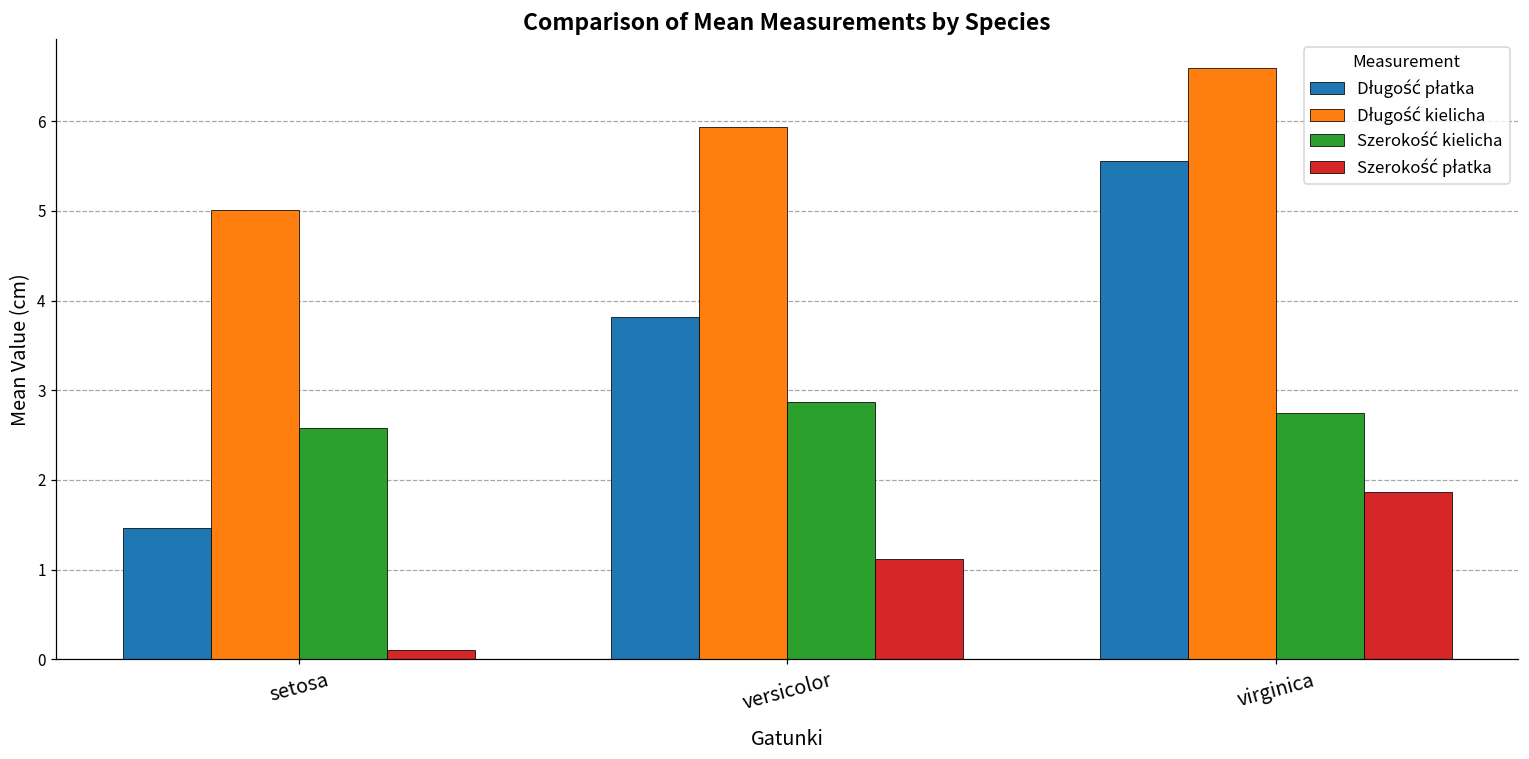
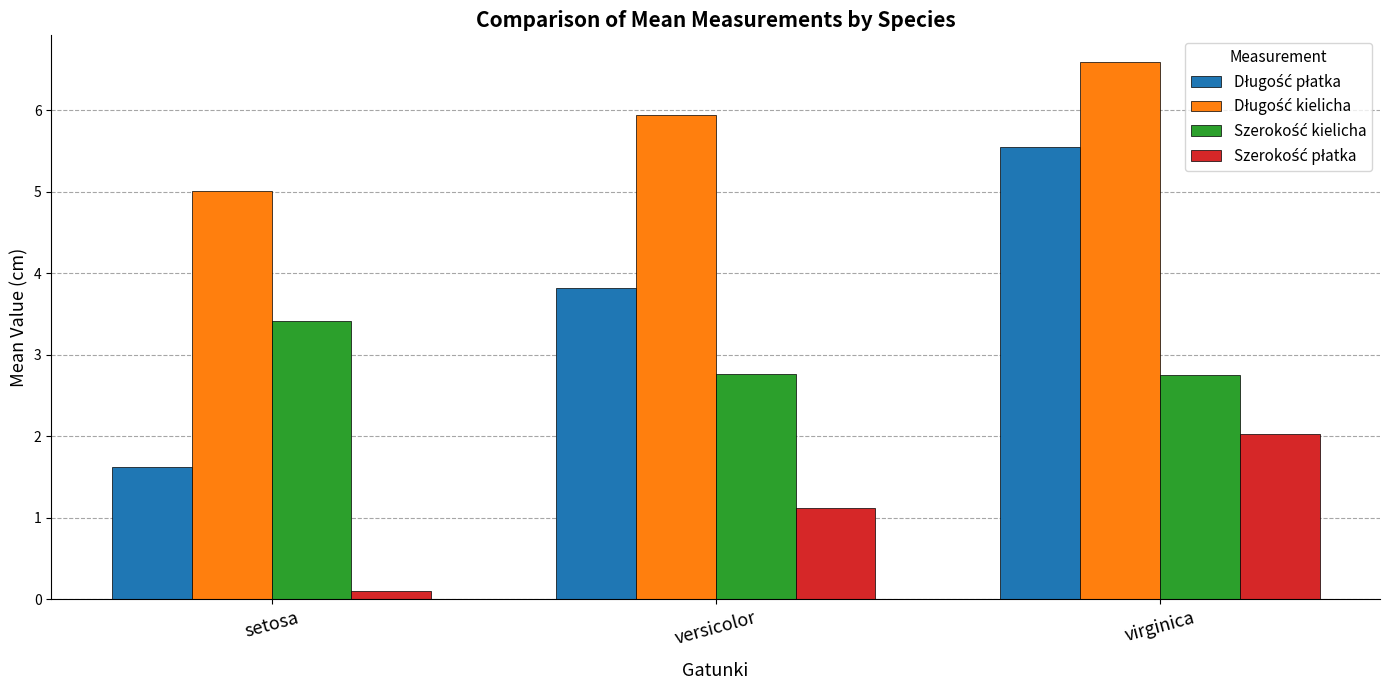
  {
    "Długość płatka": {
-     "setosa": 1.5,
+     "setosa": 1.6,
      "versicolor": 3.8,
      "virginica": 5.6
    },
    "Długość kielicha": {
      "setosa": 5.0,
      "versicolor": 5.9,
      "virginica": 6.6
    },
    "Szerokość kielicha": {
-     "setosa": 2.6,
-     "versicolor": 2.9,
+     "setosa": 3.4,
+     "versicolor": 2.8,
      "virginica": 2.7
    },
    "Szerokość płatka": {
      "setosa": 0.1,
      "versicolor": 1.1,
-     "virginica": 1.9
+     "virginica": 2.0
    }
  }
